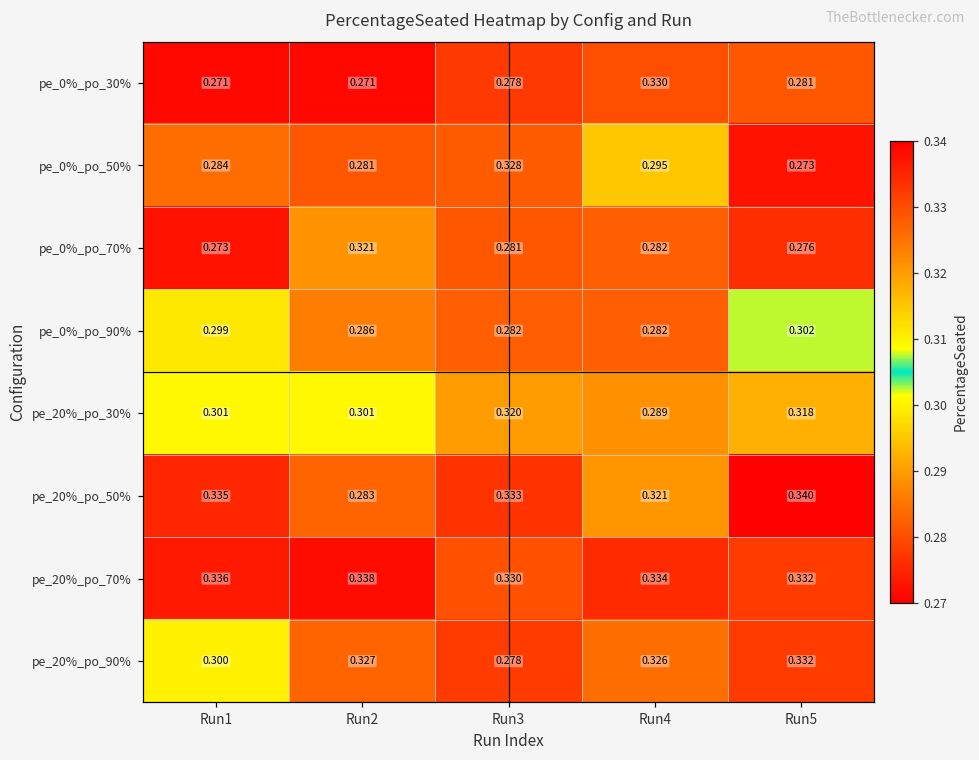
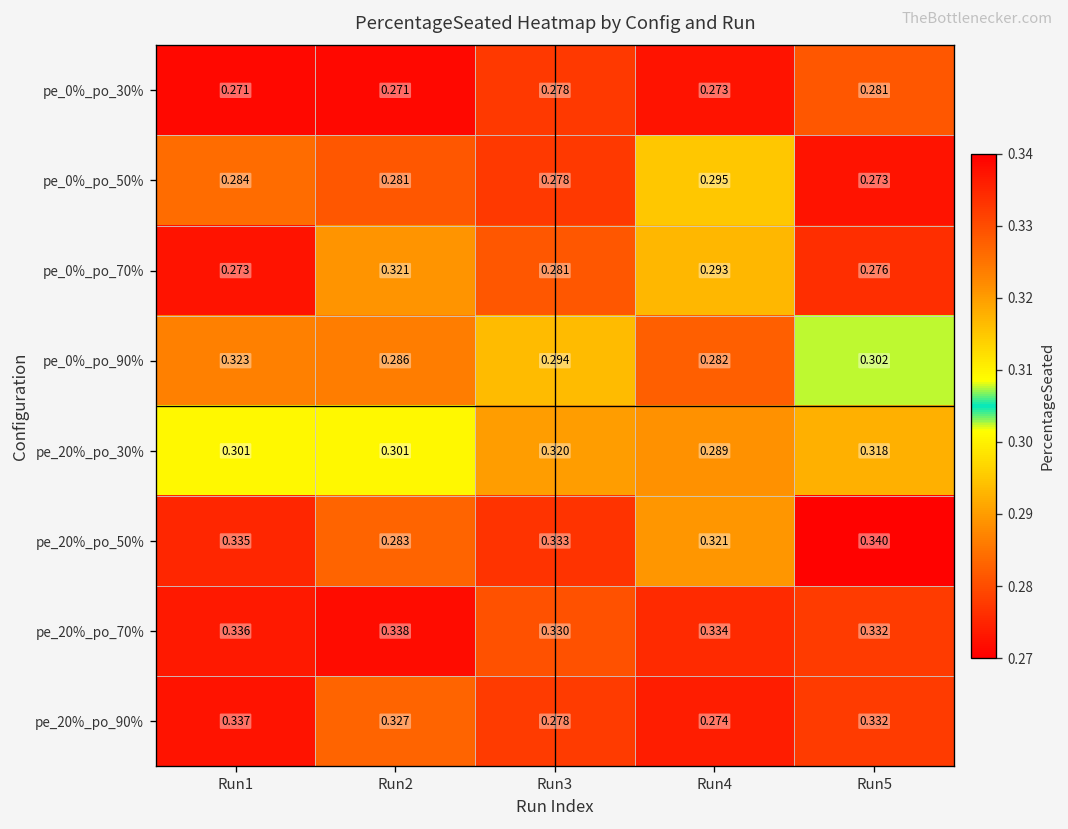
  {
    "pe_0%_po_30%": {
-     "Run4": 0.330
+     "Run4": 0.273
    },
    "pe_0%_po_50%": {
-     "Run3": 0.328
+     "Run3": 0.278
    },
    "pe_0%_po_70%": {
-     "Run4": 0.282
+     "Run4": 0.293
    },
    "pe_0%_po_90%": {
-     "Run1": 0.299,
-     "Run3": 0.282
+     "Run1": 0.323,
+     "Run3": 0.294
    },
    "pe_20%_po_90%": {
-     "Run1": 0.300,
-     "Run4": 0.326
+     "Run1": 0.337,
+     "Run4": 0.274
    }
  }
